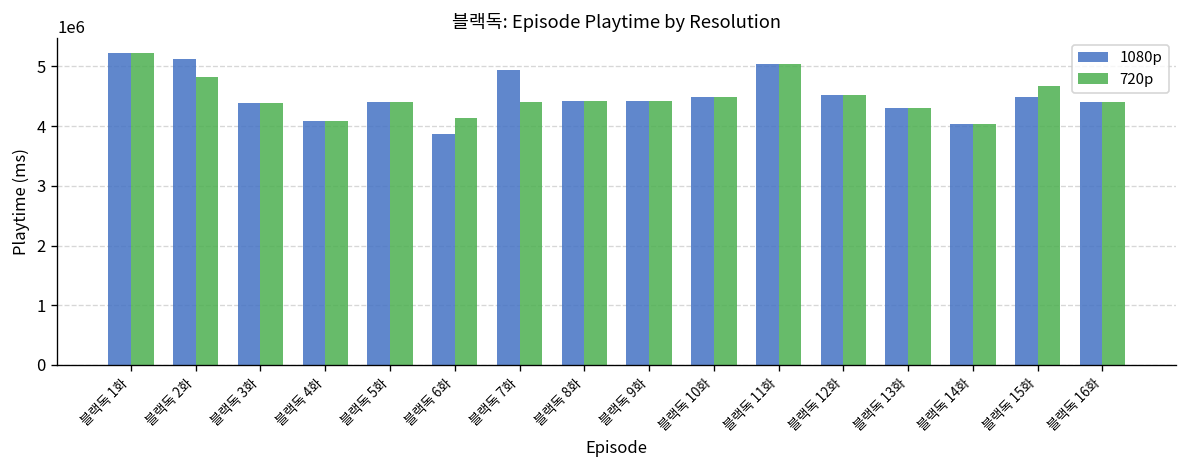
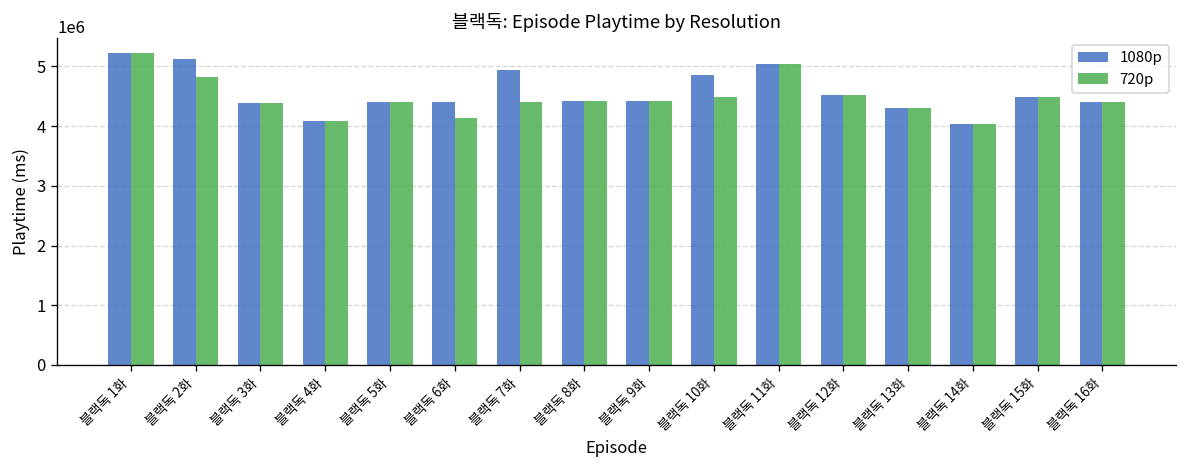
  {
    "1080p": {
      "블랙독 1화": 5200000,
      "블랙독 2화": 5100000,
      "블랙독 3화": 4400000,
      "블랙독 4화": 4100000,
      "블랙독 5화": 4400000,
-     "블랙독 6화": 3900000,
+     "블랙독 6화": 4400000,
      "블랙독 7화": 4900000,
      "블랙독 8화": 4400000,
      "블랙독 9화": 4400000,
-     "블랙독 10화": 4500000,
+     "블랙독 10화": 4900000,
      "블랙독 11화": 5000000,
      "블랙독 12화": 4500000,
      "블랙독 13화": 4300000,
      "블랙독 14화": 4000000,
      "블랙독 15화": 4500000,
      "블랙독 16화": 4400000
    },
    "720p": {
      "블랙독 1화": 5200000,
      "블랙독 2화": 4800000,
      "블랙독 3화": 4400000,
      "블랙독 4화": 4100000,
      "블랙독 5화": 4400000,
      "블랙독 6화": 4100000,
      "블랙독 7화": 4400000,
      "블랙독 8화": 4400000,
      "블랙독 9화": 4400000,
      "블랙독 10화": 4500000,
      "블랙독 11화": 5000000,
      "블랙독 12화": 4500000,
      "블랙독 13화": 4300000,
      "블랙독 14화": 4000000,
-     "블랙독 15화": 4700000,
+     "블랙독 15화": 4500000,
      "블랙독 16화": 4400000
    }
  }
